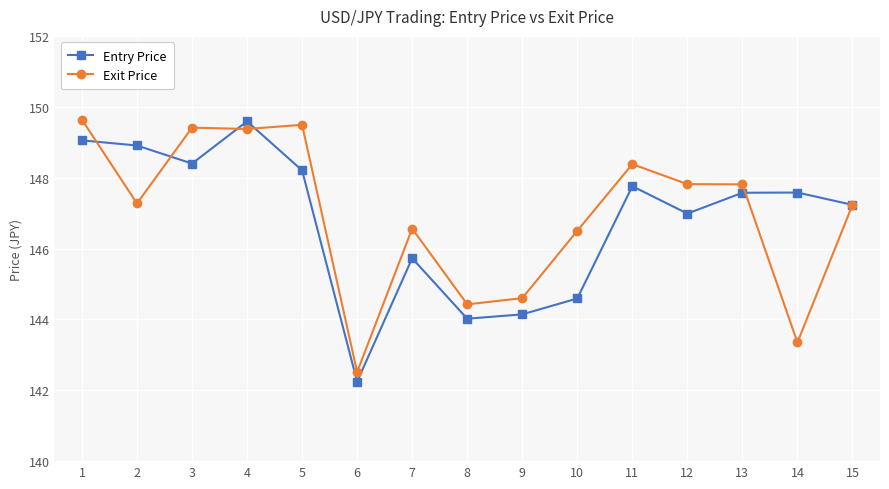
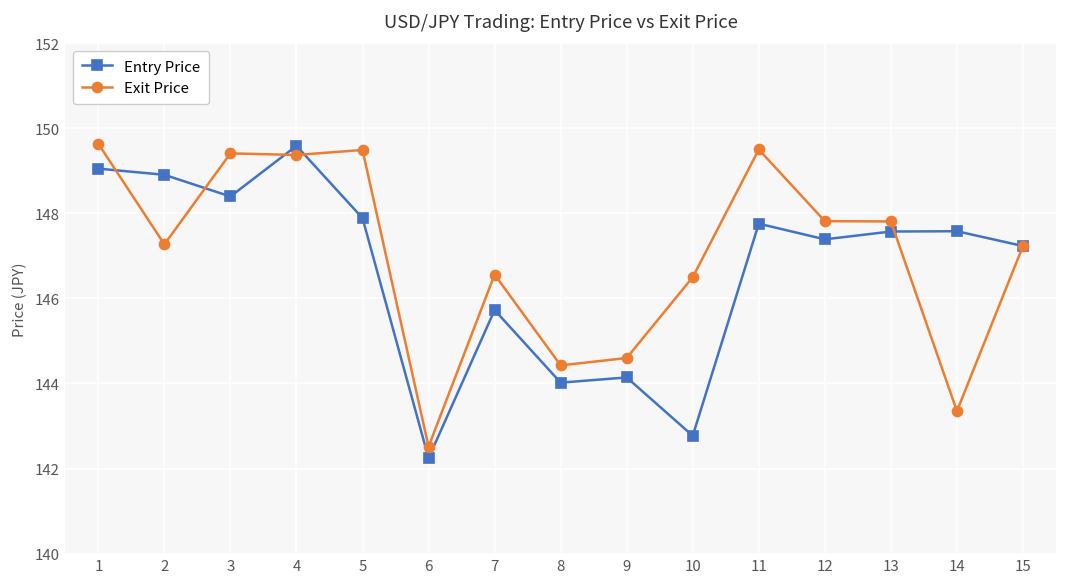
  {
    "Entry Price": {
      "1": 149.1,
      "2": 148.9,
      "3": 148.4,
      "4": 149.6,
-     "5": 148.2,
+     "5": 147.9,
      "6": 142.2,
      "7": 145.7,
      "8": 144.0,
      "9": 144.1,
-     "10": 144.6,
+     "10": 142.8,
      "11": 147.8,
-     "12": 147.0,
+     "12": 147.4,
      "13": 147.6,
      "14": 147.6
    },
    "Exit Price": {
      "1": 149.6,
      "2": 147.3,
      "3": 149.4,
      "4": 149.4,
      "5": 149.5,
      "6": 142.5,
      "7": 146.6,
      "8": 144.4,
      "9": 144.6,
      "10": 146.5,
-     "11": 148.4,
+     "11": 149.5,
      "12": 147.8,
      "13": 147.8,
      "14": 143.4
    }
  }
